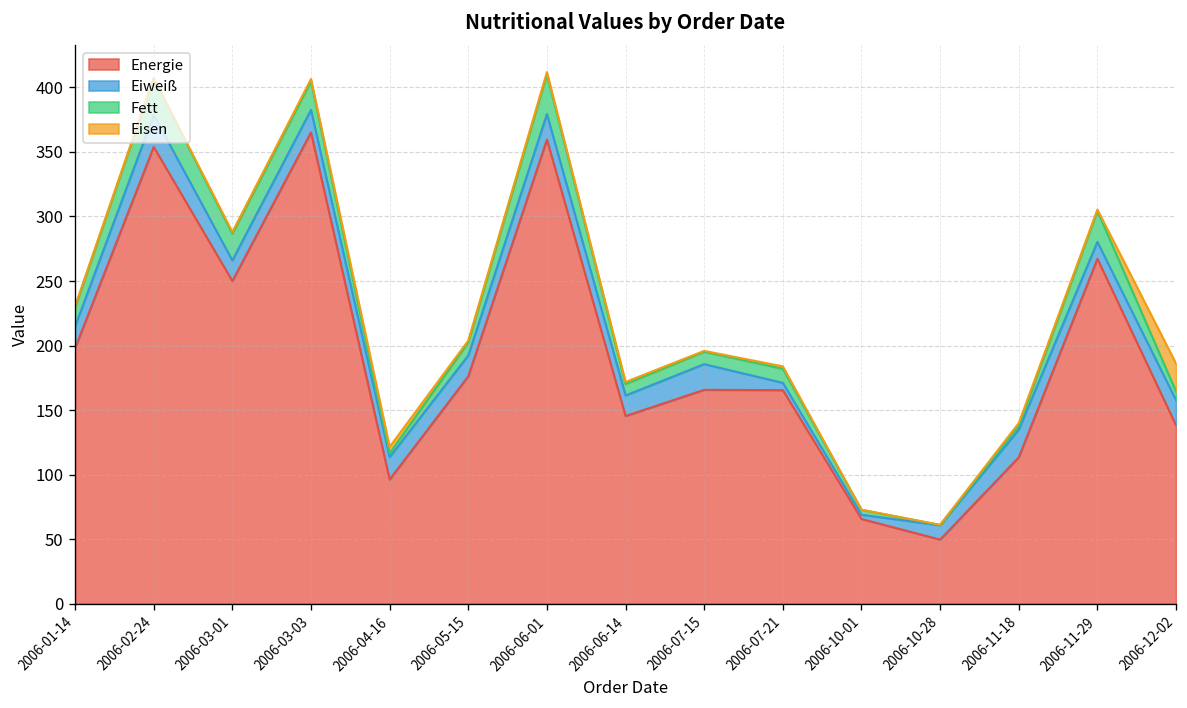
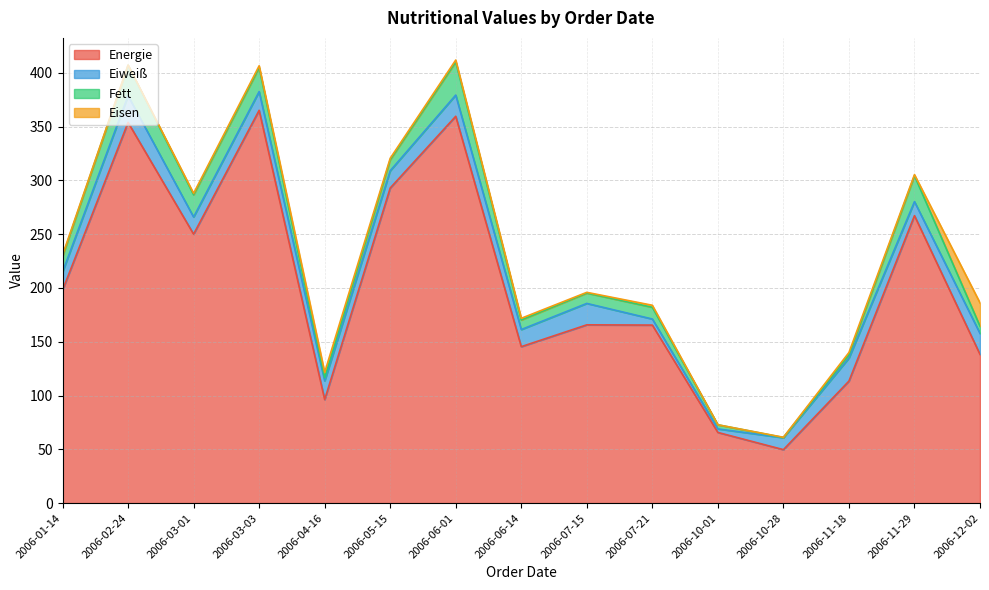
  {
    "Energie": {
      "2006-01-14": 198,
      "2006-03-01": 250,
      "2006-03-03": 365,
      "2006-04-16": 96,
-     "2006-05-15": 176,
+     "2006-05-15": 293,
      "2006-06-01": 360,
      "2006-06-14": 145,
      "2006-07-15": 166,
      "2006-07-21": 165,
      "2006-10-01": 66,
      "2006-10-28": 50,
      "2006-11-18": 113,
      "2006-11-29": 267,
      "2006-12-02": 138
    },
    "Eiweiß": {
      "2006-01-14": 17,
      "2006-03-01": 16,
      "2006-03-03": 17,
      "2006-04-16": 17,
      "2006-05-15": 16,
      "2006-06-01": 20,
      "2006-06-14": 16,
      "2006-07-15": 20,
      "2006-07-21": 6,
      "2006-10-01": 3,
      "2006-11-18": 21,
      "2006-11-29": 13,
      "2006-12-02": 19
    },
    "Fett": {
      "2006-04-16": 3,
      "2006-12-02": 7
    },
    "Eisen": {
      "2006-04-16": 5,
      "2006-12-02": 22
    }
  }
